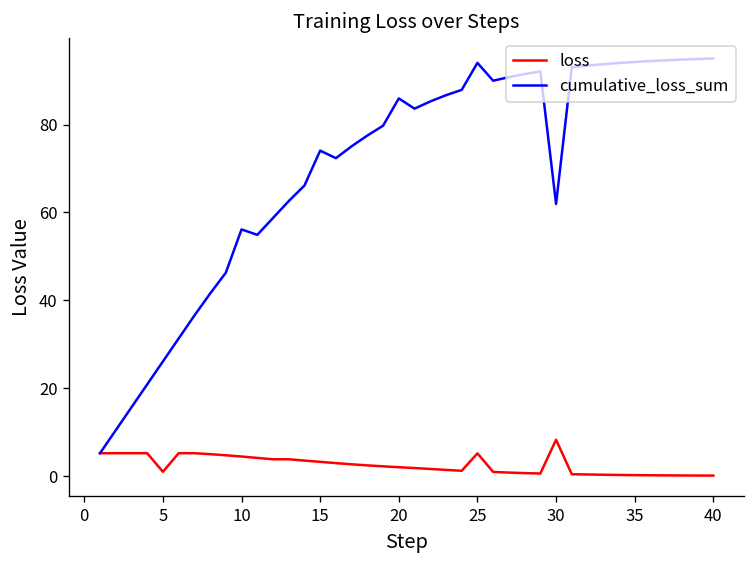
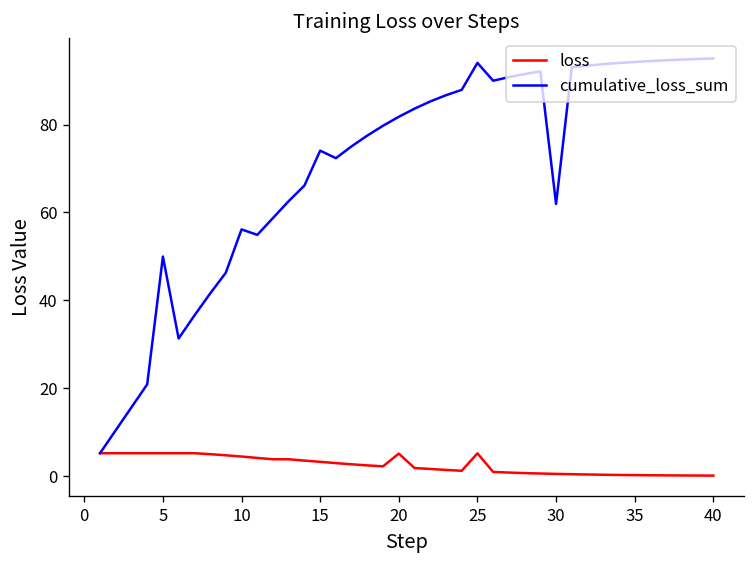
  {
    "loss": {
-     "5": 1,
+     "5": 5,
      "10": 4,
      "15": 3,
-     "20": 2,
+     "20": 5,
      "25": 5,
-     "30": 8,
+     "30": 1,
      "35": 0,
      "40": 0
    },
    "cumulative_loss_sum": {
-     "5": 26,
+     "5": 50,
      "10": 56,
      "15": 74,
-     "20": 86,
+     "20": 82,
      "25": 94,
      "30": 62
    }
  }
